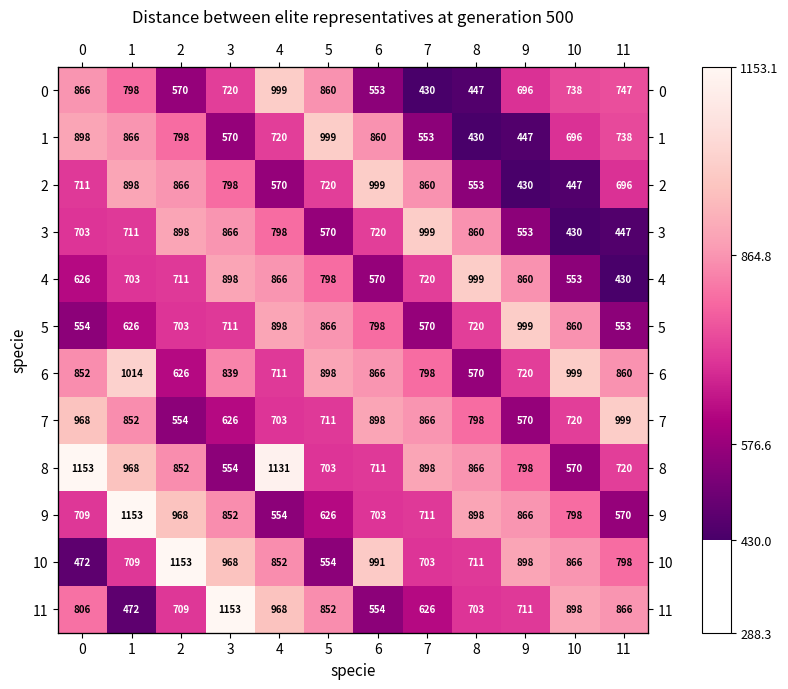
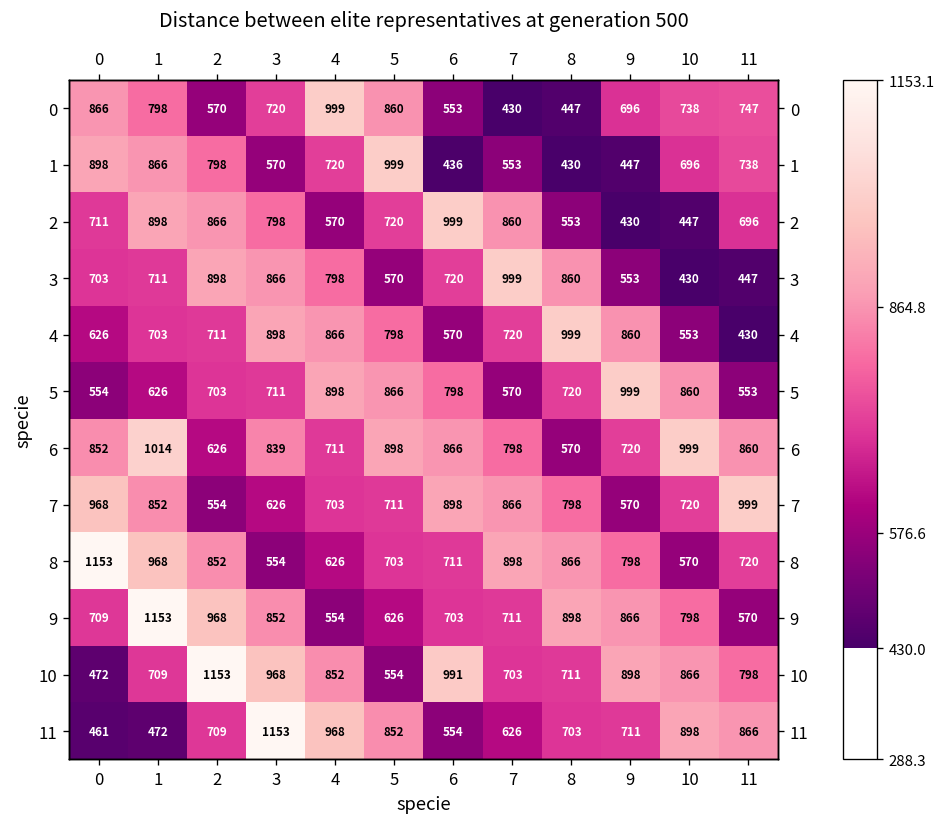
  {
    "0": {
      "0": 866,
      "1": 798,
      "2": 570,
      "3": 720,
      "4": 999,
      "5": 860,
      "6": 553,
      "7": 430,
      "8": 447,
      "9": 696,
      "10": 738,
      "11": 747
    },
    "1": {
      "0": 898,
      "1": 866,
      "2": 798,
      "3": 570,
      "4": 720,
      "5": 999,
-     "6": 860,
+     "6": 436,
      "7": 553,
      "8": 430,
      "9": 447,
      "10": 696,
      "11": 738
    },
    "2": {
      "0": 711,
      "1": 898,
      "2": 866,
      "3": 798,
      "4": 570,
      "5": 720,
      "6": 999,
      "7": 860,
      "8": 553,
      "9": 430,
      "10": 447,
      "11": 696
    },
    "3": {
      "0": 703,
      "1": 711,
      "2": 898,
      "3": 866,
      "4": 798,
      "5": 570,
      "6": 720,
      "7": 999,
      "8": 860,
      "9": 553,
      "10": 430,
      "11": 447
    },
    "4": {
      "0": 626,
      "1": 703,
      "2": 711,
      "3": 898,
      "4": 866,
      "5": 798,
      "6": 570,
      "7": 720,
      "8": 999,
      "9": 860,
      "10": 553,
      "11": 430
    },
    "5": {
      "0": 554,
      "1": 626,
      "2": 703,
      "3": 711,
      "4": 898,
      "5": 866,
      "6": 798,
      "7": 570,
      "8": 720,
      "9": 999,
      "10": 860,
      "11": 553
    },
    "6": {
      "0": 852,
      "1": 1014,
      "2": 626,
      "3": 839,
      "4": 711,
      "5": 898,
      "6": 866,
      "7": 798,
      "8": 570,
      "9": 720,
      "10": 999,
      "11": 860
    },
    "7": {
      "0": 968,
      "1": 852,
      "2": 554,
      "3": 626,
      "4": 703,
      "5": 711,
      "6": 898,
      "7": 866,
      "8": 798,
      "9": 570,
      "10": 720,
      "11": 999
    },
    "8": {
      "0": 1153,
      "1": 968,
      "2": 852,
      "3": 554,
-     "4": 1131,
+     "4": 626,
      "5": 703,
      "6": 711,
      "7": 898,
      "8": 866,
      "9": 798,
      "10": 570,
      "11": 720
    },
    "9": {
      "0": 709,
      "1": 1153,
      "2": 968,
      "3": 852,
      "4": 554,
      "5": 626,
      "6": 703,
      "7": 711,
      "8": 898,
      "9": 866,
      "10": 798,
      "11": 570
    },
    "10": {
      "0": 472,
      "1": 709,
      "2": 1153,
      "3": 968,
      "4": 852,
      "5": 554,
      "6": 991,
      "7": 703,
      "8": 711,
      "9": 898,
      "10": 866,
      "11": 798
    },
    "11": {
-     "0": 806,
+     "0": 461,
      "1": 472,
      "2": 709,
      "3": 1153,
      "4": 968,
      "5": 852,
      "6": 554,
      "7": 626,
      "8": 703,
      "9": 711,
      "10": 898,
      "11": 866
    }
  }
